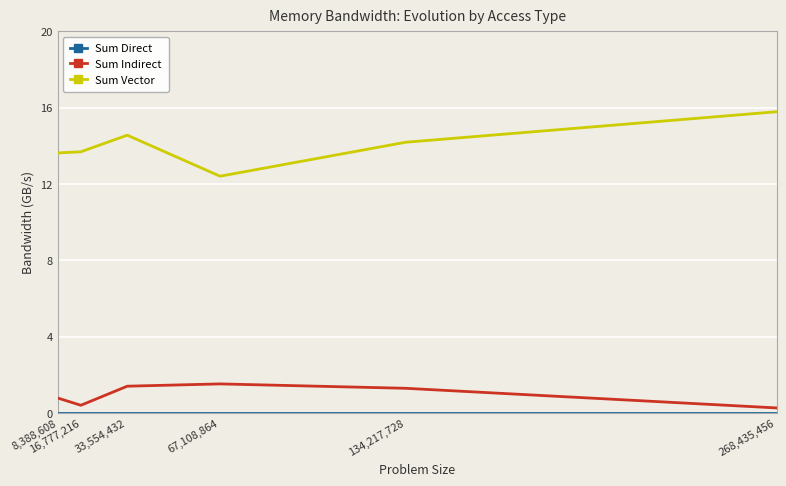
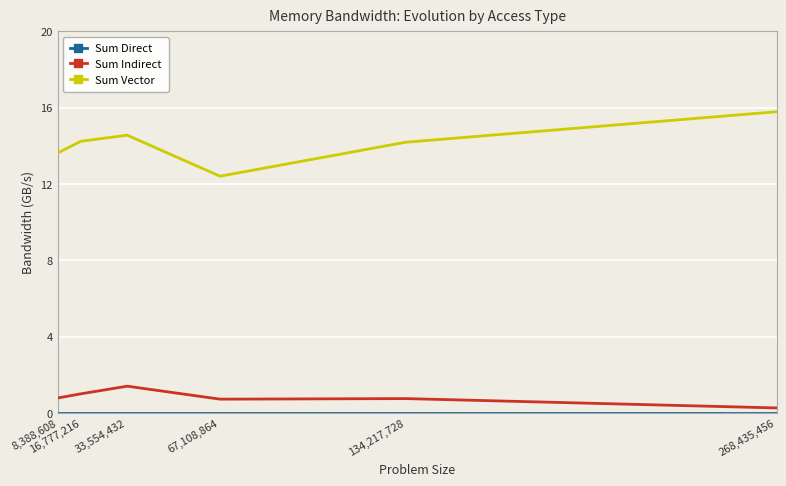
  {
    "Sum Direct": {
      "8,388,608": 0.0,
      "16,777,216": 0.0,
      "33,554,432": 0.0,
      "67,108,864": 0.0,
      "134,217,728": 0.0,
      "268,435,456": 0.0
    },
    "Sum Indirect": {
      "8,388,608": 0.8,
-     "16,777,216": 0.4,
+     "16,777,216": 1.0,
      "33,554,432": 1.4,
-     "67,108,864": 1.5,
-     "134,217,728": 1.3,
+     "67,108,864": 0.7,
+     "134,217,728": 0.8,
      "268,435,456": 0.3
    },
    "Sum Vector": {
      "8,388,608": 13.6,
-     "16,777,216": 13.7,
+     "16,777,216": 14.2,
      "33,554,432": 14.6,
      "67,108,864": 12.4,
      "134,217,728": 14.2,
      "268,435,456": 15.8
    }
  }
